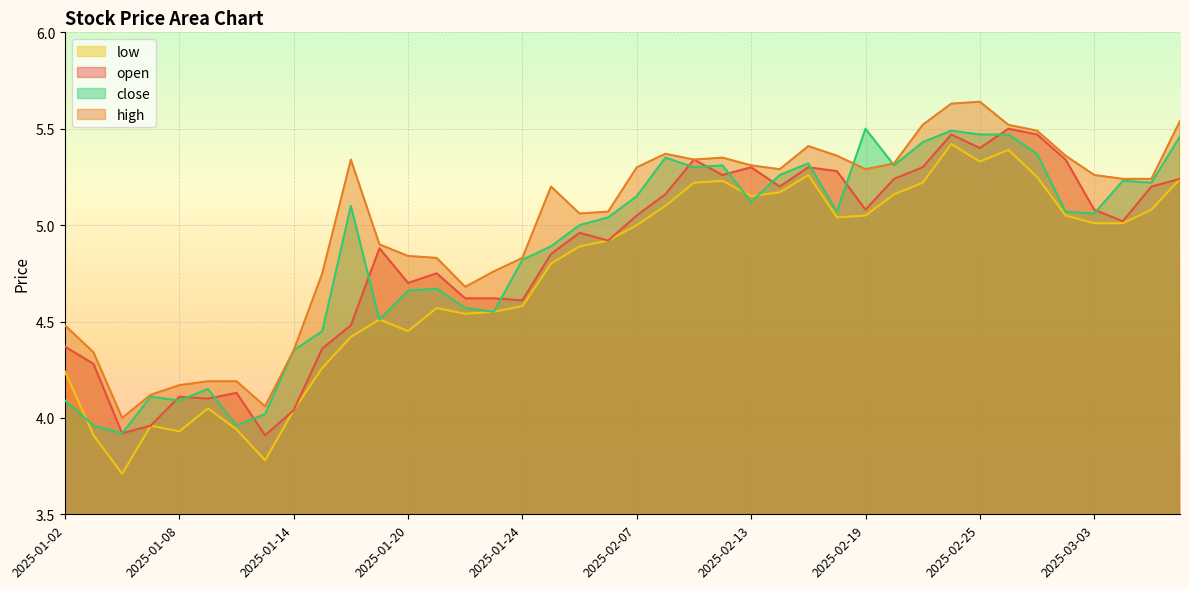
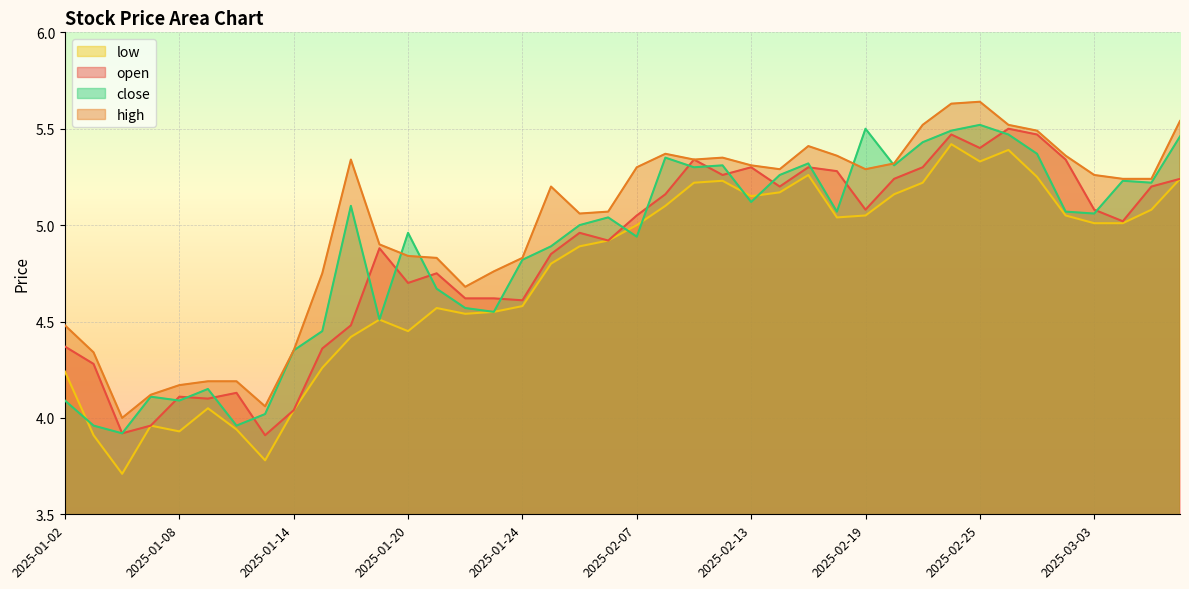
  {
    "close": {
      "2025-01-02": 4.09,
      "2025-01-08": 4.09,
-     "2025-01-20": 4.66,
-     "2025-02-07": 5.15,
+     "2025-01-20": 4.96,
+     "2025-02-07": 4.94,
      "2025-02-13": 5.12,
      "2025-02-19": 5.50,
-     "2025-02-25": 5.47,
+     "2025-02-25": 5.52,
      "2025-03-03": 5.06
    }
  }
